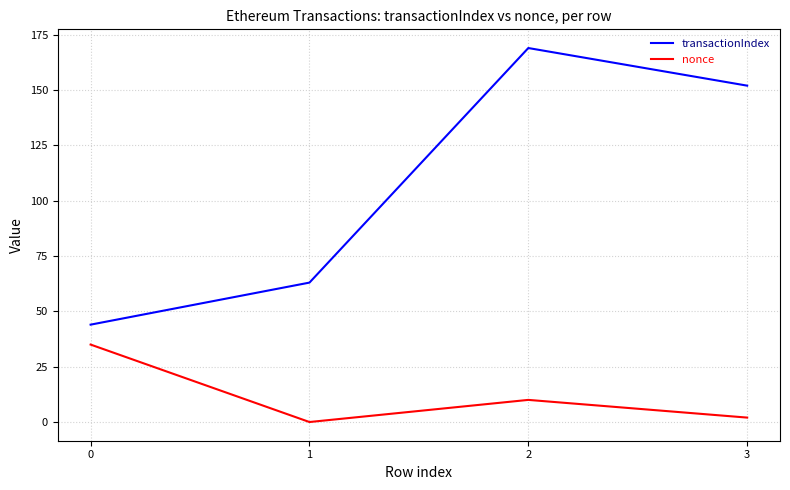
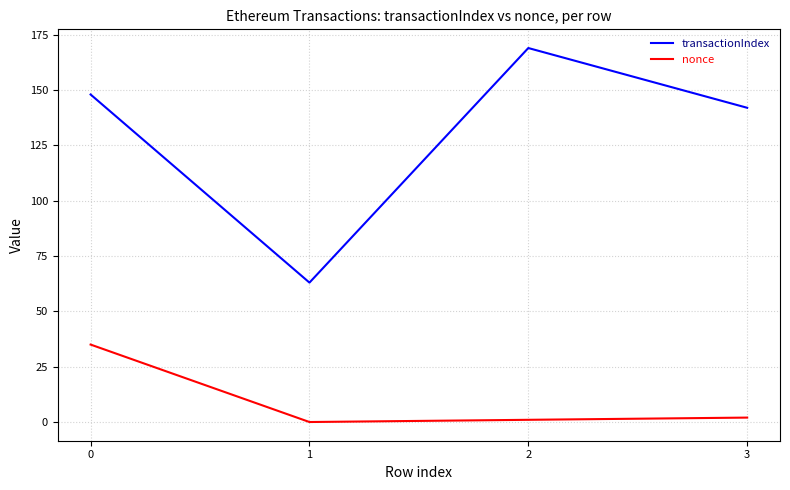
  {
    "transactionIndex": {
-     "0": 44,
+     "0": 148,
      "1": 63,
      "2": 169,
-     "3": 152
+     "3": 142
    },
    "nonce": {
      "0": 35,
      "1": 0,
-     "2": 10,
+     "2": 1,
      "3": 2
    }
  }
